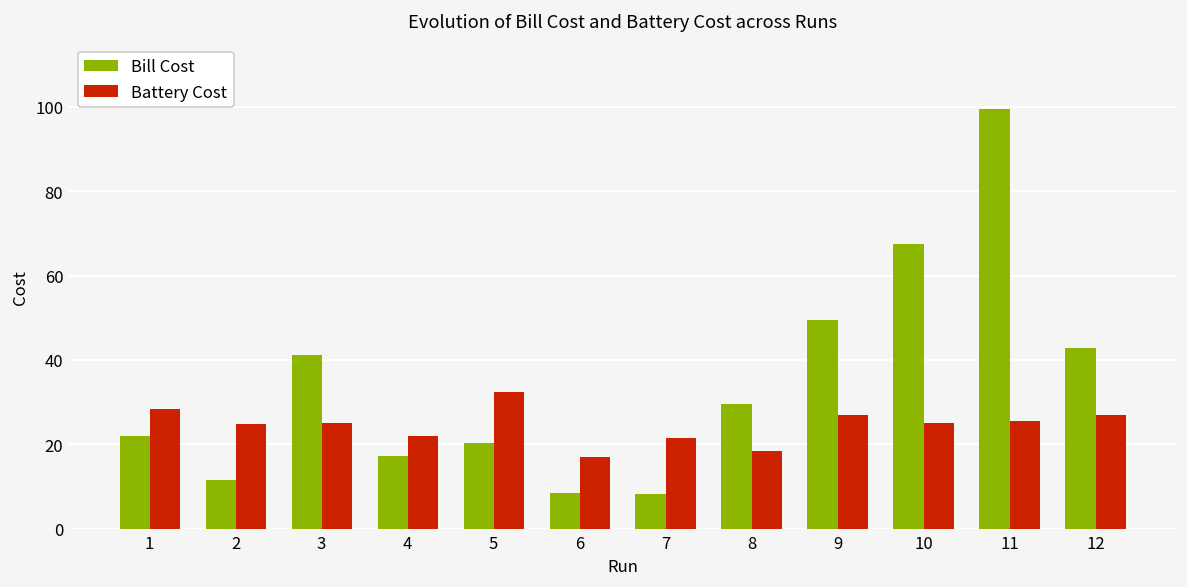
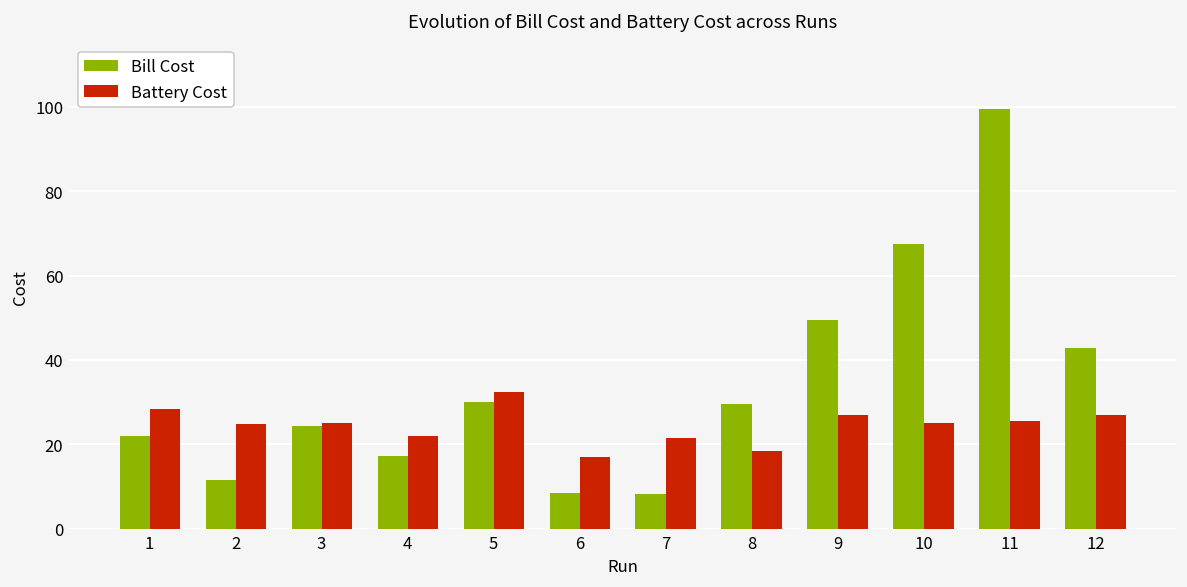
  {
    "Bill Cost": {
      "1": 22,
      "2": 12,
-     "3": 41,
+     "3": 24,
      "4": 17,
-     "5": 20,
+     "5": 30,
      "6": 9,
      "7": 8,
      "8": 30,
      "9": 49,
      "10": 67,
      "11": 99,
      "12": 43
    },
    "Battery Cost": {
      "1": 28,
      "2": 25,
      "3": 25,
      "4": 22,
      "5": 33,
      "6": 17,
      "7": 21,
      "8": 18,
      "9": 27,
      "10": 25,
      "11": 26,
      "12": 27
    }
  }
